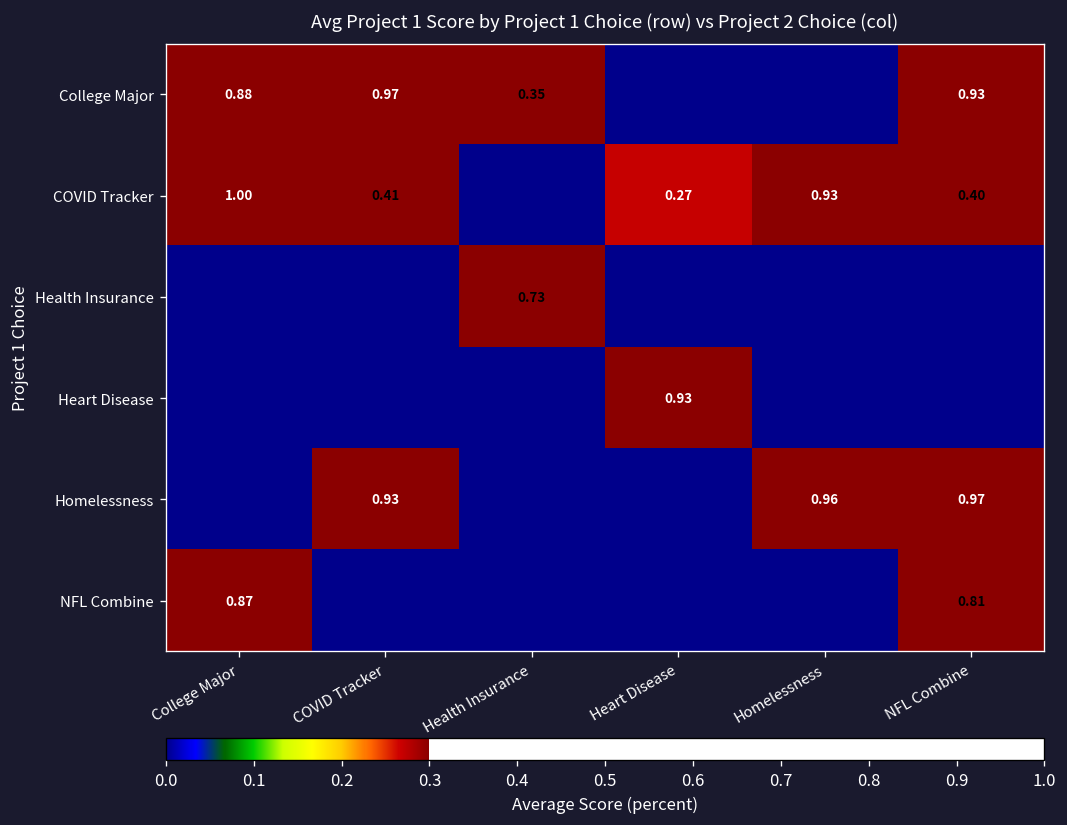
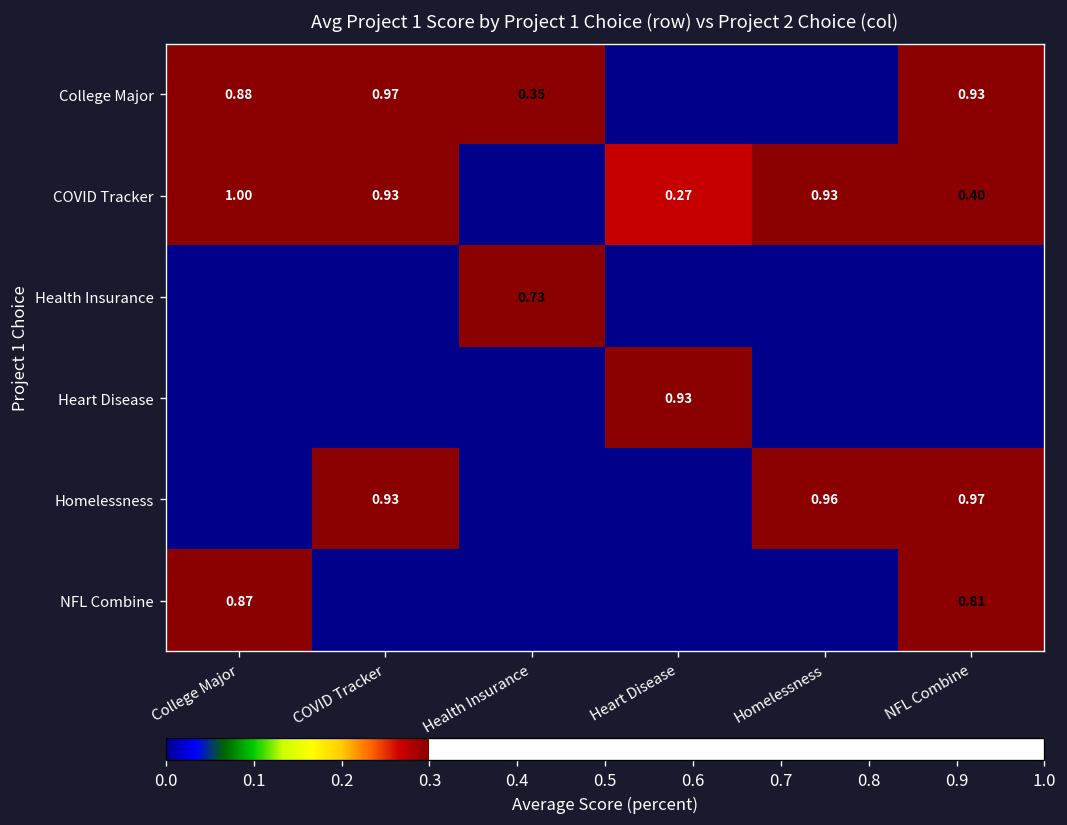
  {
    "College Major": {
      "College Major": 0.88,
      "COVID Tracker": 0.97,
      "Health Insurance": 0.35,
      "NFL Combine": 0.93
    },
    "COVID Tracker": {
      "College Major": 1.00,
-     "COVID Tracker": 0.41,
+     "COVID Tracker": 0.93,
      "Heart Disease": 0.27,
      "Homelessness": 0.93,
      "NFL Combine": 0.40
    },
    "Health Insurance": {
      "Health Insurance": 0.73
    },
    "Heart Disease": {
      "Heart Disease": 0.93
    },
    "Homelessness": {
      "COVID Tracker": 0.93,
      "Homelessness": 0.96,
      "NFL Combine": 0.97
    },
    "NFL Combine": {
      "College Major": 0.87,
      "NFL Combine": 0.81
    }
  }
